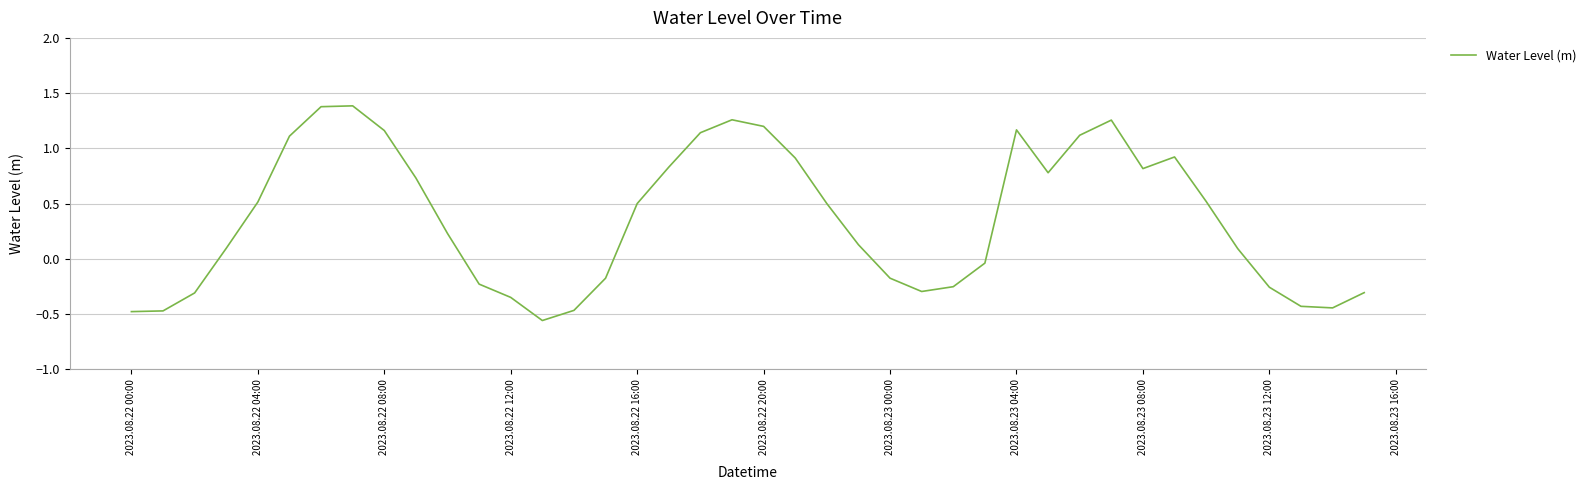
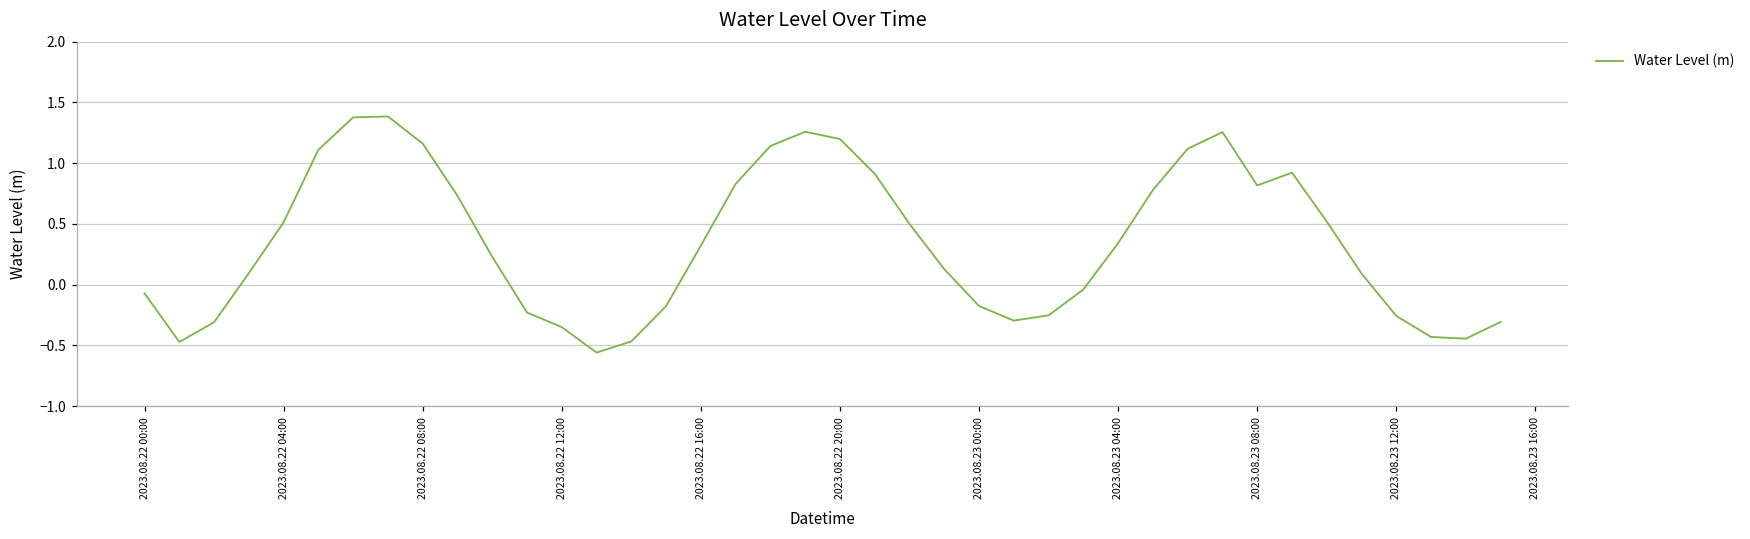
  {
-   "2023.08.22 00:00": -0.48,
+   "2023.08.22 00:00": -0.07,
    "2023.08.22 04:00": 0.51,
    "2023.08.22 08:00": 1.16,
    "2023.08.22 12:00": -0.35,
-   "2023.08.22 16:00": 0.50,
+   "2023.08.22 16:00": 0.32,
    "2023.08.22 20:00": 1.20,
    "2023.08.23 00:00": -0.18,
-   "2023.08.23 04:00": 1.17,
+   "2023.08.23 04:00": 0.34,
    "2023.08.23 08:00": 0.82,
    "2023.08.23 12:00": -0.26
  }
